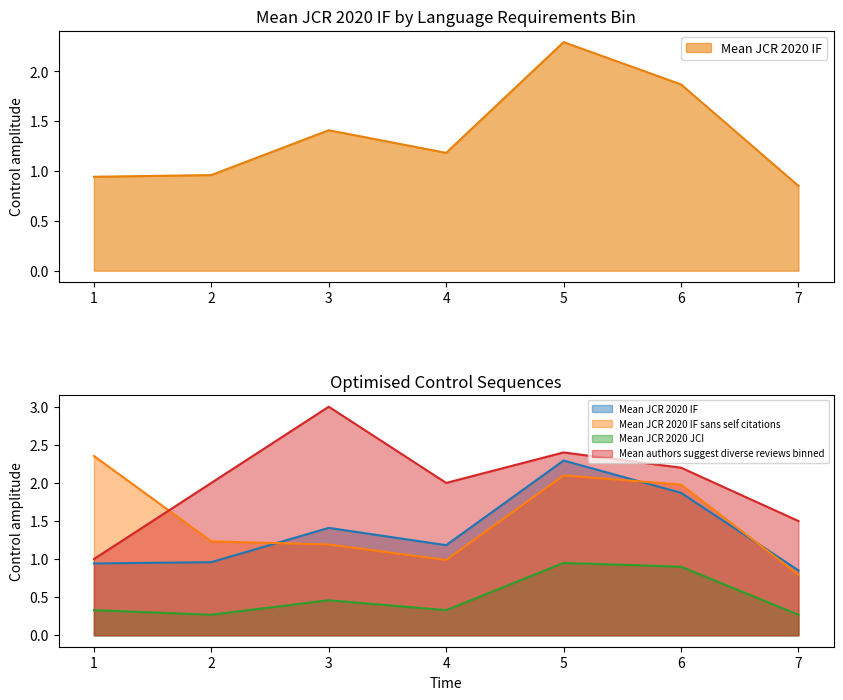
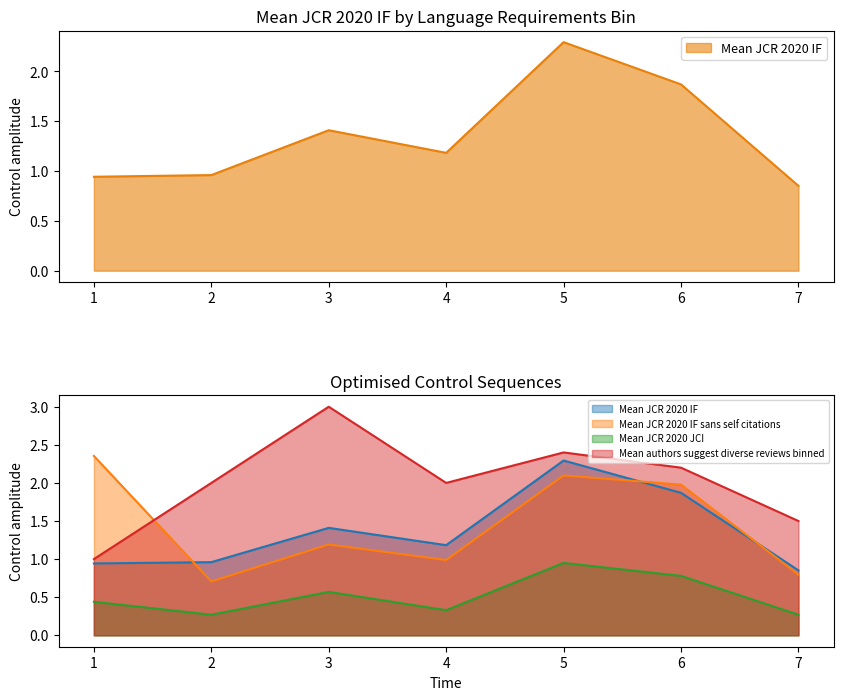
  {
    "Mean JCR 2020 IF by Language Requirements Bin": {
      "1": 0.9,
      "2": 1.0,
      "3": 1.4,
      "4": 1.2,
      "5": 2.3,
      "6": 1.9,
      "7": 0.9
    },
    "Optimised Control Sequences": {
      "Mean JCR 2020 IF": {
        "1": 0.9,
        "2": 1.0,
        "3": 1.4,
        "4": 1.2,
        "5": 2.3,
        "6": 1.9,
        "7": 0.9
      },
      "Mean JCR 2020 IF sans self citations": {
        "1": 2.4,
-       "2": 1.2,
+       "2": 0.7,
        "3": 1.2,
        "4": 1.0,
        "5": 2.1,
        "6": 2.0,
        "7": 0.8
      },
      "Mean JCR 2020 JCI": {
-       "1": 0.3,
+       "1": 0.4,
        "2": 0.3,
-       "3": 0.5,
+       "3": 0.6,
        "4": 0.3,
        "5": 1.0,
-       "6": 0.9,
+       "6": 0.8,
        "7": 0.3
      },
      "Mean authors suggest diverse reviews binned": {
        "1": 1.0,
        "2": 2.0,
        "3": 3.0,
        "4": 2.0,
        "5": 2.4,
        "6": 2.2,
        "7": 1.5
      }
    }
  }
